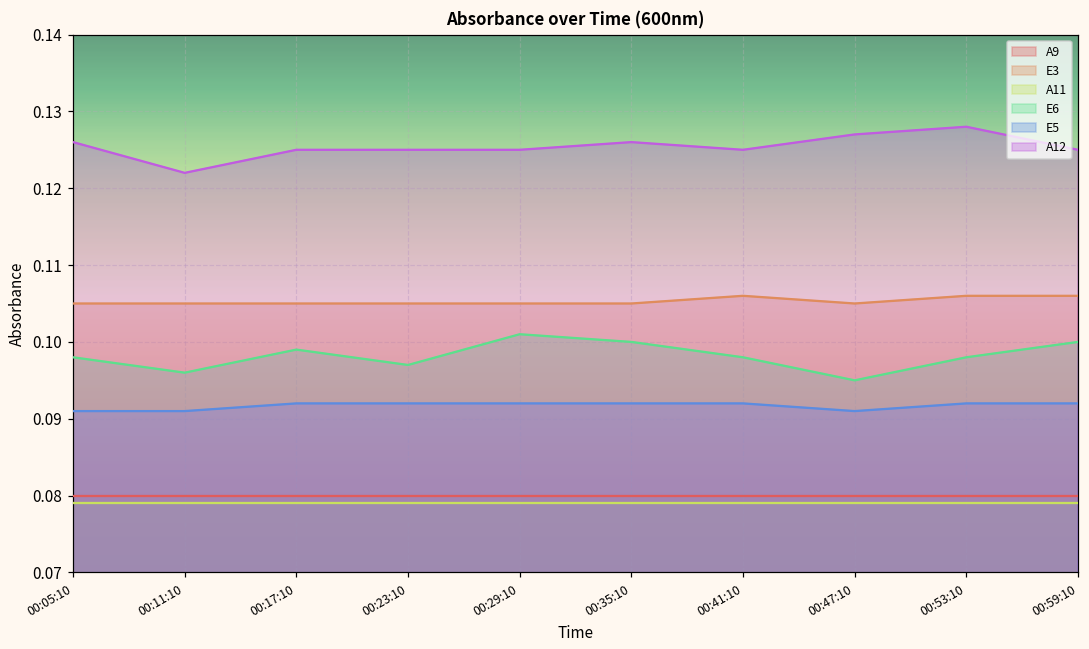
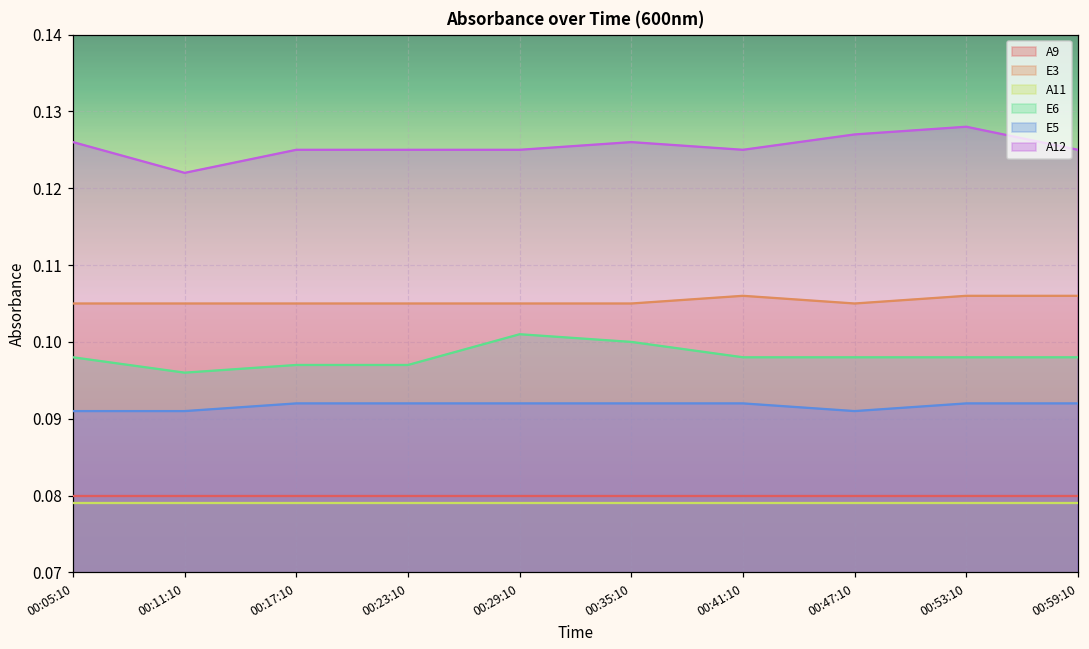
  {
    "E6": {
      "00:05:10": 0.098,
      "00:11:10": 0.096,
-     "00:17:10": 0.099,
+     "00:17:10": 0.097,
      "00:23:10": 0.097,
      "00:29:10": 0.101,
      "00:35:10": 0.100,
      "00:41:10": 0.098,
-     "00:47:10": 0.095,
+     "00:47:10": 0.098,
      "00:53:10": 0.098,
-     "00:59:10": 0.100
+     "00:59:10": 0.098
    }
  }
